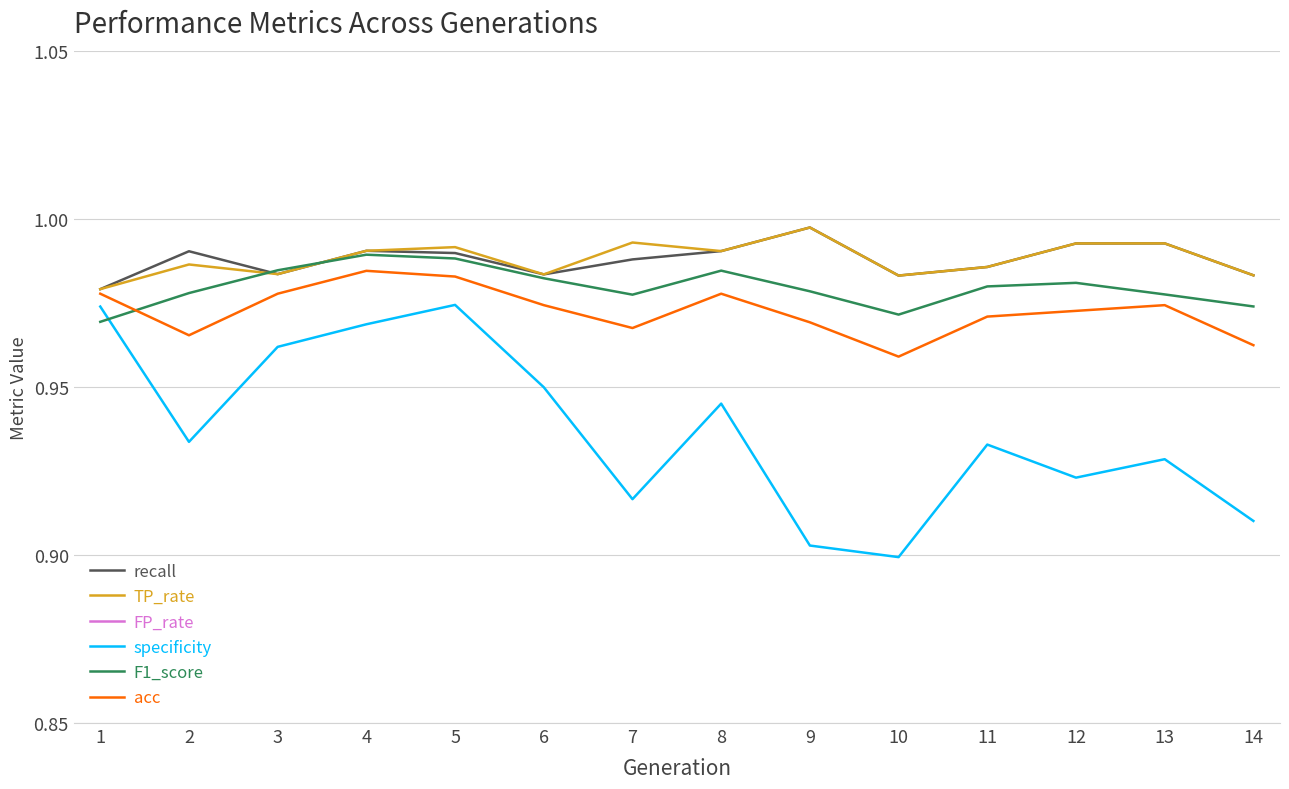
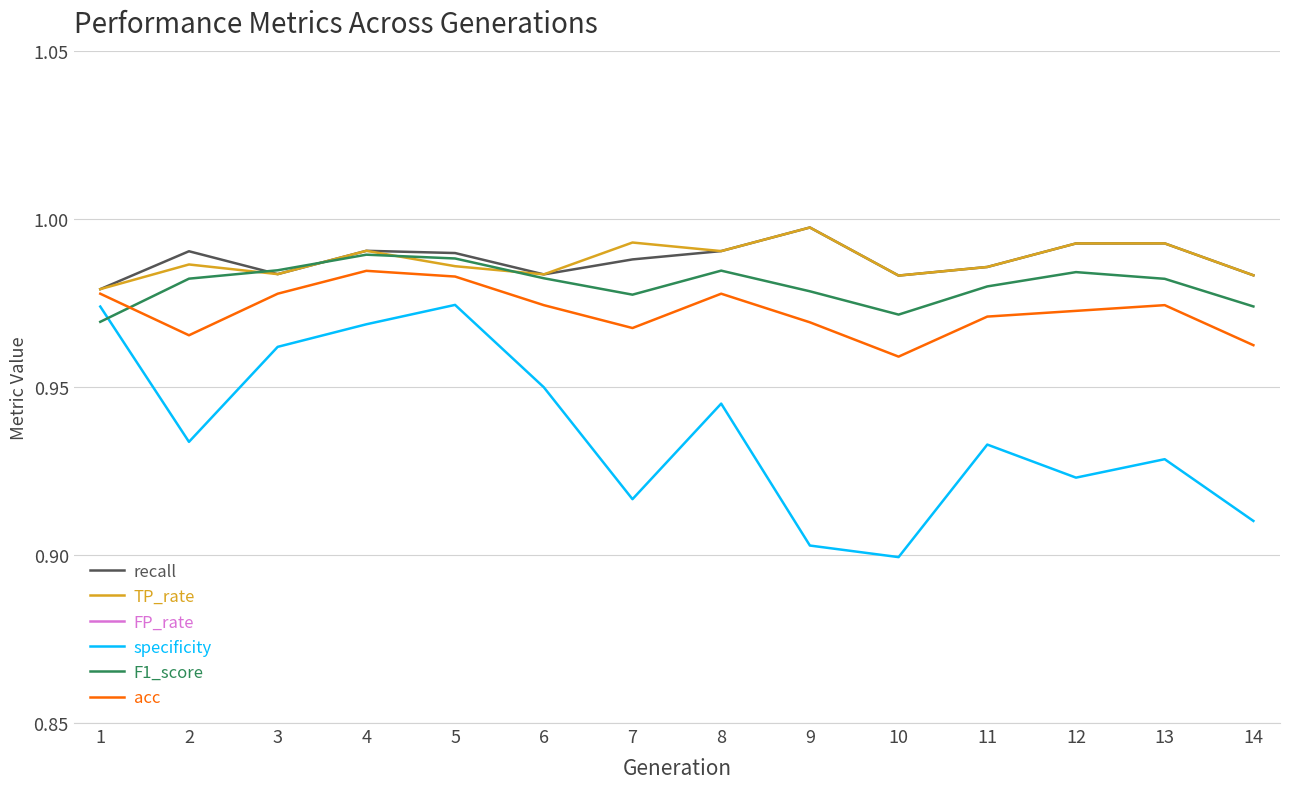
  {
    "recall": {
      "2": 0.990,
      "5": 0.990,
      "7": 0.988
    },
    "TP_rate": {
      "2": 0.987,
-     "5": 0.992,
+     "5": 0.986,
      "7": 0.993
    },
    "specificity": {
      "1": 0.974,
      "2": 0.934,
      "3": 0.962,
      "4": 0.969,
      "5": 0.975,
      "6": 0.950,
      "7": 0.917,
      "8": 0.945,
      "9": 0.903,
      "10": 0.899,
      "11": 0.933,
      "12": 0.923,
      "13": 0.929,
      "14": 0.910
    },
    "F1_score": {
      "1": 0.969,
-     "2": 0.978,
+     "2": 0.982,
      "3": 0.985,
      "4": 0.989,
      "5": 0.988,
      "6": 0.982,
      "7": 0.978,
      "8": 0.985,
      "9": 0.979,
      "10": 0.972,
      "11": 0.980,
-     "12": 0.981,
-     "13": 0.978,
+     "12": 0.984,
+     "13": 0.982,
      "14": 0.974
    },
    "acc": {
      "1": 0.978,
      "2": 0.965,
      "3": 0.978,
      "4": 0.985,
      "5": 0.983,
      "6": 0.974,
      "7": 0.968,
      "8": 0.978,
      "9": 0.969,
      "10": 0.959,
      "11": 0.971,
      "12": 0.973,
      "13": 0.974,
      "14": 0.963
    }
  }
